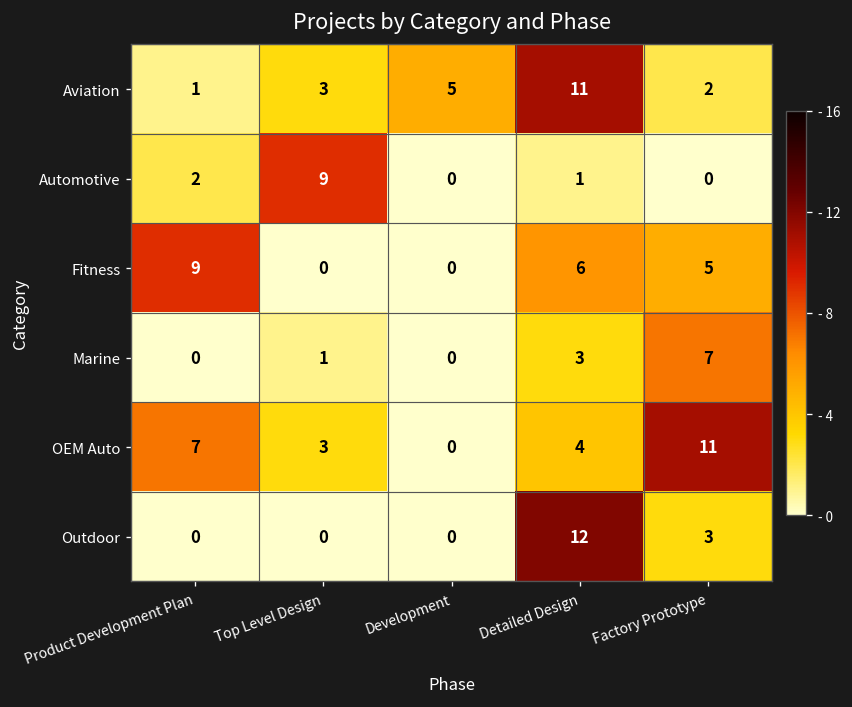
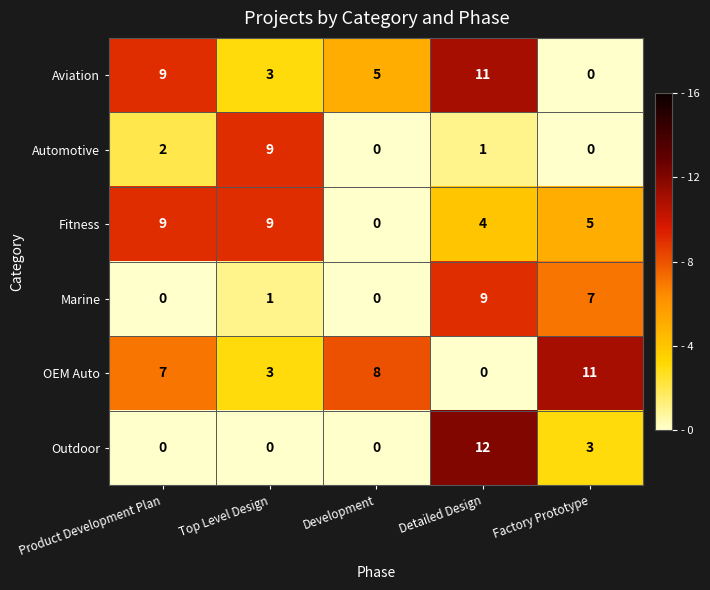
  {
    "Aviation": {
-     "Product Development Plan": 1,
+     "Product Development Plan": 9,
      "Top Level Design": 3,
      "Development": 5,
      "Detailed Design": 11,
-     "Factory Prototype": 2
+     "Factory Prototype": 0
    },
    "Automotive": {
      "Product Development Plan": 2,
      "Top Level Design": 9,
      "Development": 0,
      "Detailed Design": 1,
      "Factory Prototype": 0
    },
    "Fitness": {
      "Product Development Plan": 9,
-     "Top Level Design": 0,
+     "Top Level Design": 9,
      "Development": 0,
-     "Detailed Design": 6,
+     "Detailed Design": 4,
      "Factory Prototype": 5
    },
    "Marine": {
      "Product Development Plan": 0,
      "Top Level Design": 1,
      "Development": 0,
-     "Detailed Design": 3,
+     "Detailed Design": 9,
      "Factory Prototype": 7
    },
    "OEM Auto": {
      "Product Development Plan": 7,
      "Top Level Design": 3,
-     "Development": 0,
-     "Detailed Design": 4,
+     "Development": 8,
+     "Detailed Design": 0,
      "Factory Prototype": 11
    },
    "Outdoor": {
      "Product Development Plan": 0,
      "Top Level Design": 0,
      "Development": 0,
      "Detailed Design": 12,
      "Factory Prototype": 3
    }
  }
